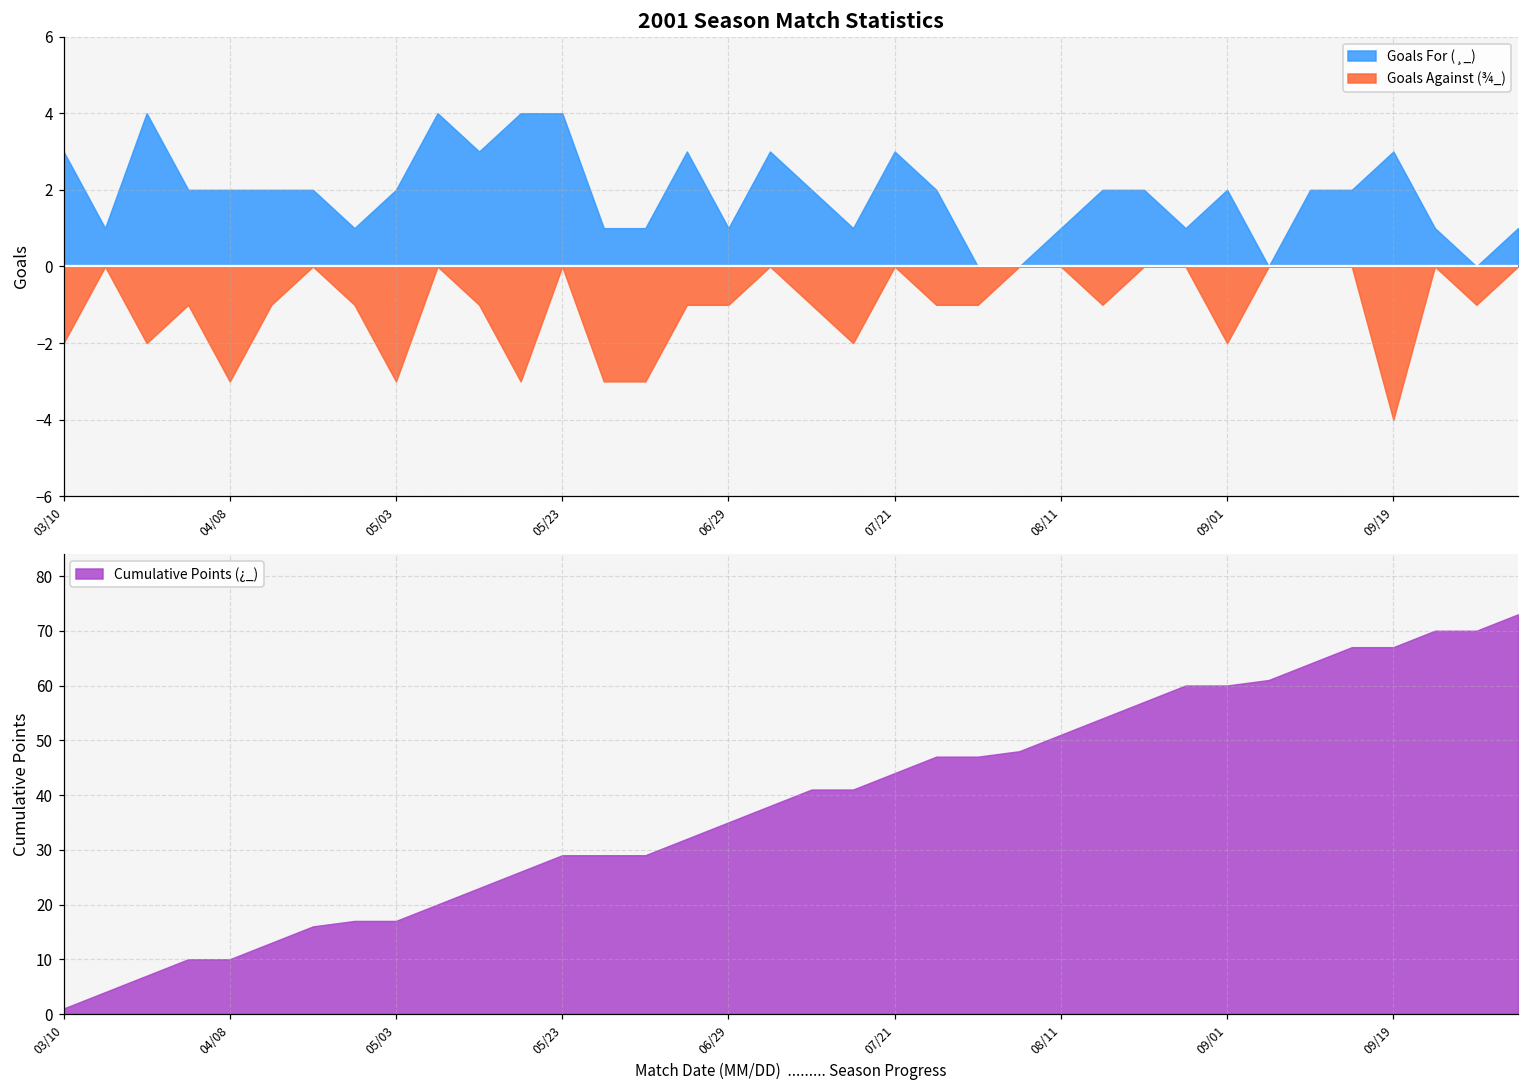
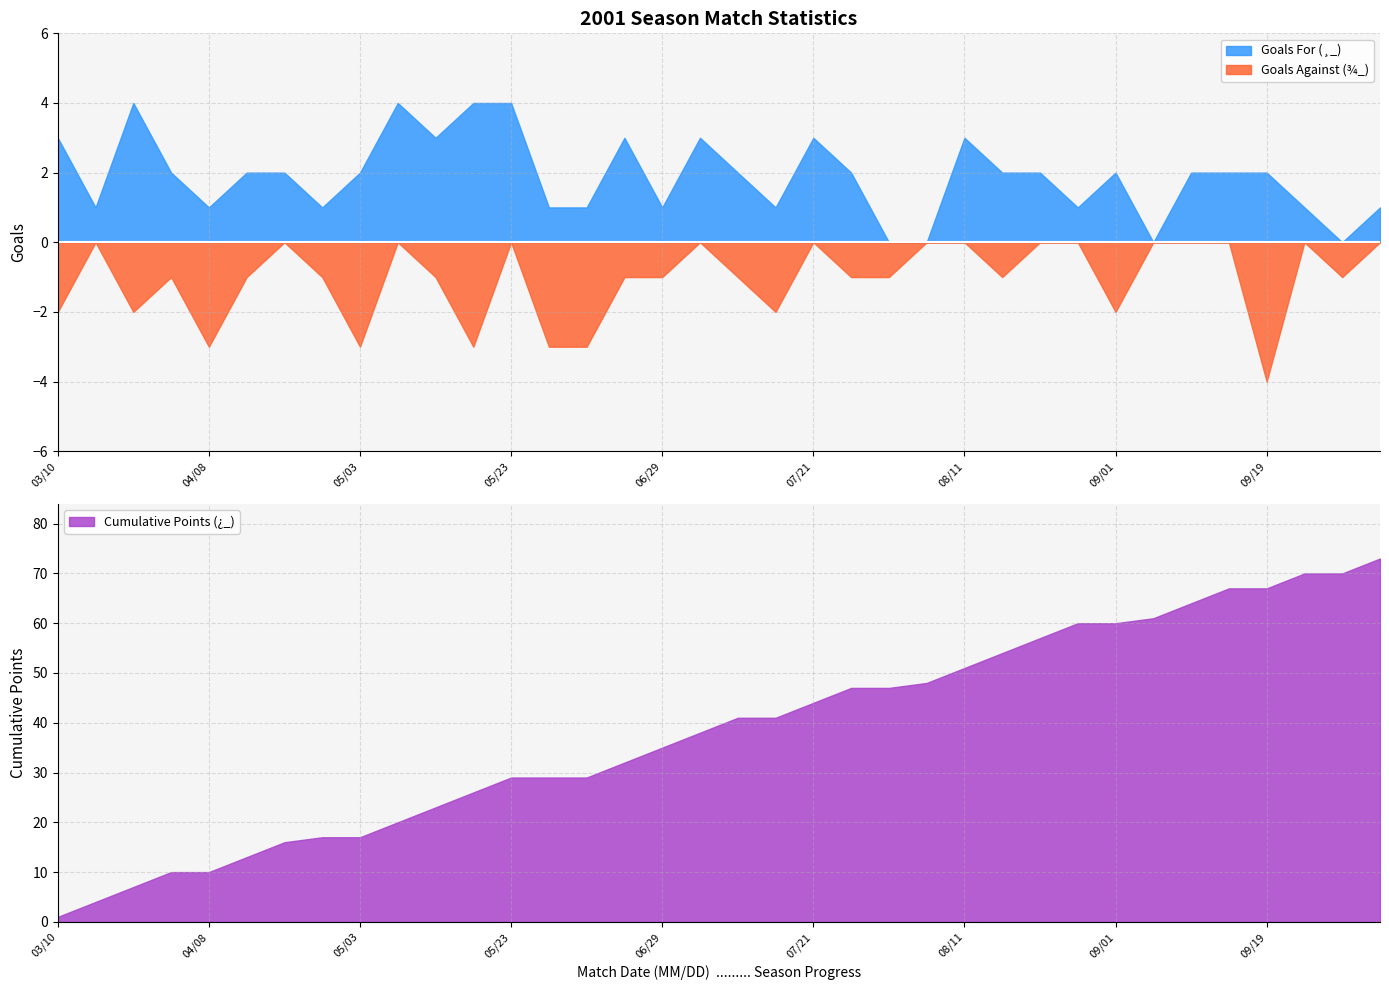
  {
    "2001 Season Match Statistics": {
      "Goals For (¸_)": {
        "03/10": 3,
-       "04/08": 2,
+       "04/08": 1,
        "05/03": 2,
        "05/23": 4,
        "06/29": 1,
        "07/21": 3,
-       "08/11": 1,
+       "08/11": 3,
        "09/01": 2,
-       "09/19": 3
+       "09/19": 2
      }
    }
  }
